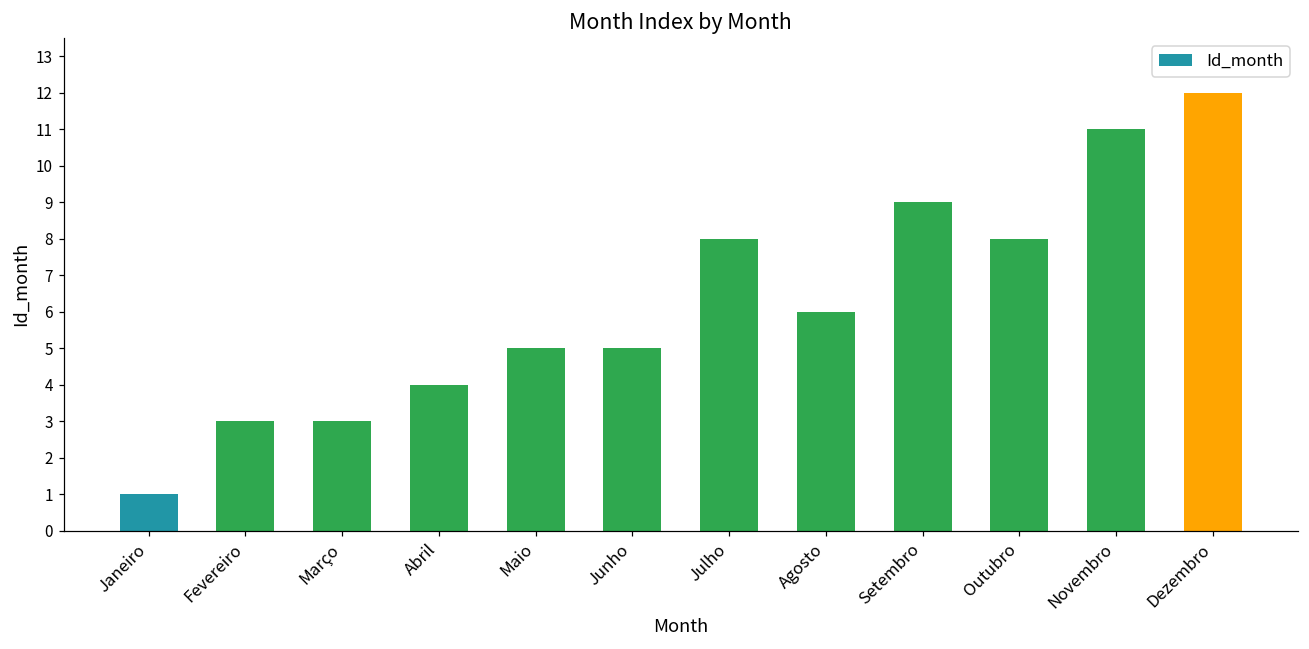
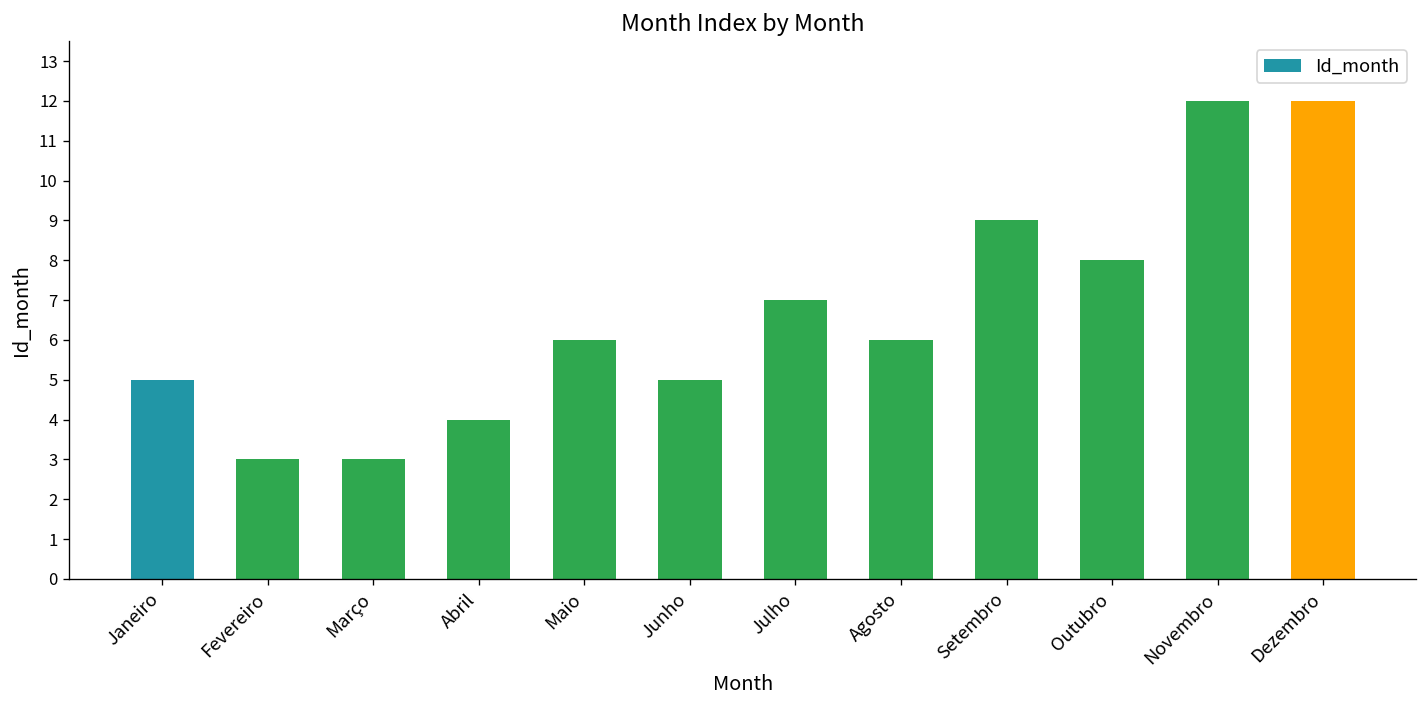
  {
-   "Janeiro": 1,
+   "Janeiro": 5,
    "Fevereiro": 3,
    "Março": 3,
    "Abril": 4,
-   "Maio": 5,
+   "Maio": 6,
    "Junho": 5,
-   "Julho": 8,
+   "Julho": 7,
    "Agosto": 6,
    "Setembro": 9,
    "Outubro": 8,
-   "Novembro": 11,
+   "Novembro": 12,
    "Dezembro": 12
  }
